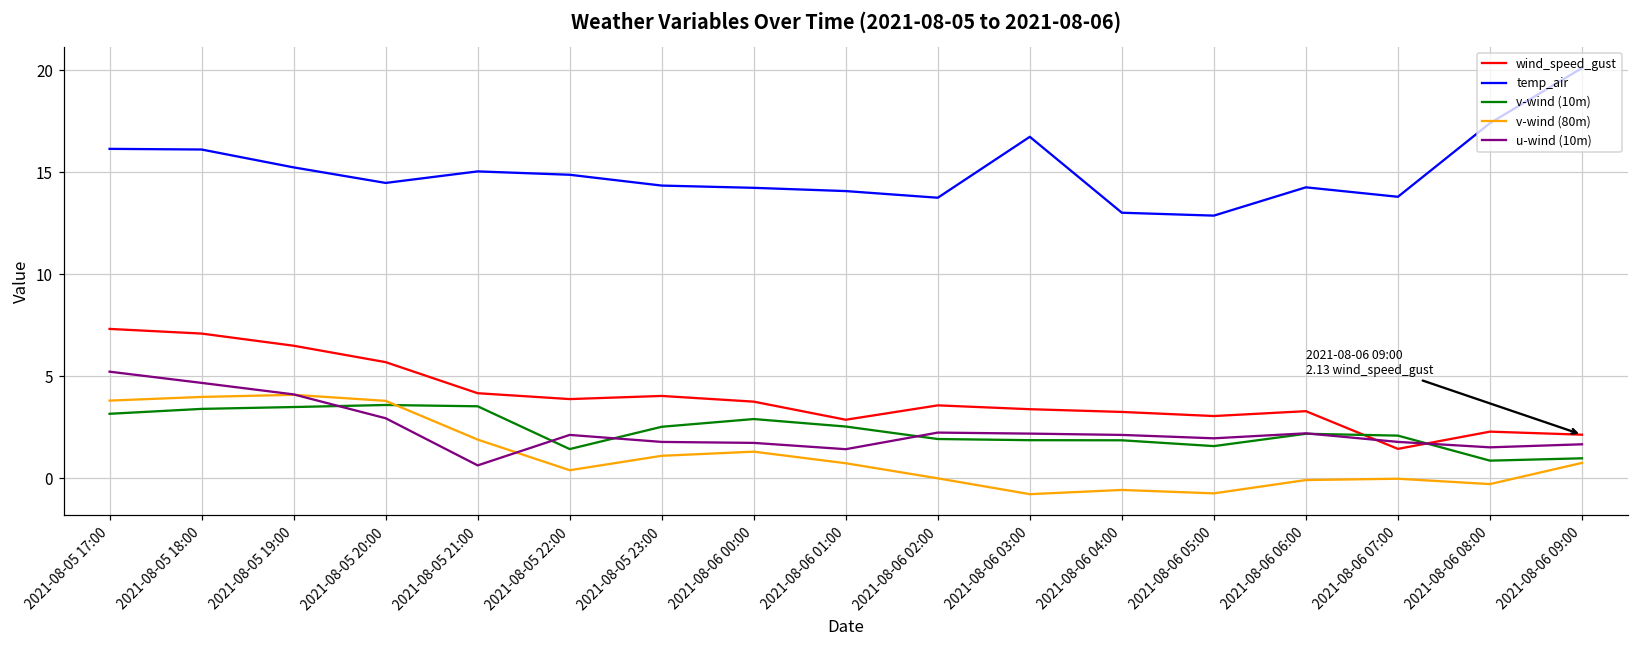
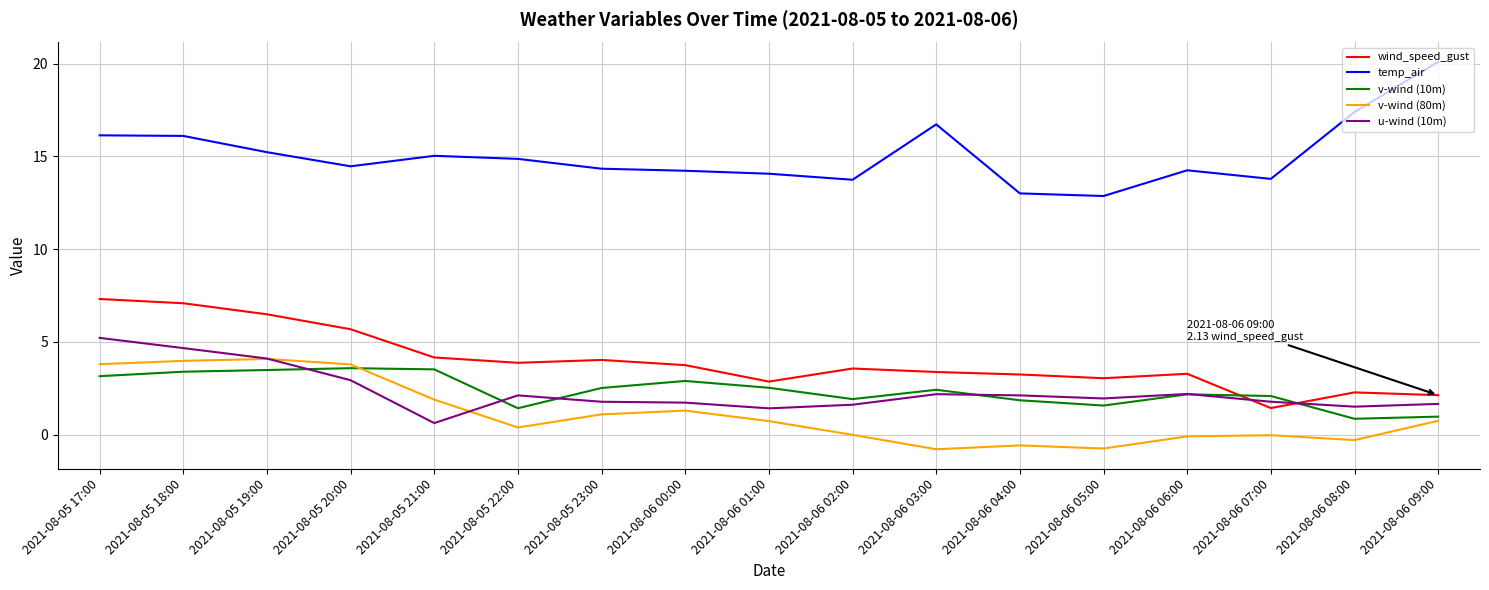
  {
    "wind_speed_gust": {
      "2021-08-05 17:00": 7.3,
      "2021-08-05 18:00": 7.1,
      "2021-08-05 19:00": 6.5,
      "2021-08-05 20:00": 5.7,
      "2021-08-05 21:00": 4.2,
      "2021-08-05 22:00": 3.9,
      "2021-08-05 23:00": 4.0,
      "2021-08-06 00:00": 3.7,
      "2021-08-06 01:00": 2.9,
      "2021-08-06 02:00": 3.6,
      "2021-08-06 03:00": 3.4,
      "2021-08-06 04:00": 3.2,
      "2021-08-06 05:00": 3.0,
      "2021-08-06 07:00": 1.4,
      "2021-08-06 09:00": 2.1
    },
    "temp_air": {
      "2021-08-05 17:00": 16.1,
      "2021-08-05 18:00": 16.1,
      "2021-08-05 19:00": 15.2,
      "2021-08-05 20:00": 14.5,
      "2021-08-05 21:00": 15.0,
      "2021-08-05 22:00": 14.9,
      "2021-08-05 23:00": 14.3,
      "2021-08-06 00:00": 14.2,
      "2021-08-06 01:00": 14.1,
      "2021-08-06 02:00": 13.7,
      "2021-08-06 03:00": 16.7,
      "2021-08-06 04:00": 13.0,
      "2021-08-06 05:00": 12.9,
      "2021-08-06 06:00": 14.3,
      "2021-08-06 07:00": 13.8
    },
    "v-wind (10m)": {
      "2021-08-05 17:00": 3.2,
      "2021-08-05 18:00": 3.4,
      "2021-08-05 19:00": 3.5,
      "2021-08-05 20:00": 3.6,
      "2021-08-05 21:00": 3.5,
      "2021-08-05 22:00": 1.4,
      "2021-08-05 23:00": 2.5,
      "2021-08-06 00:00": 2.9,
      "2021-08-06 01:00": 2.5,
      "2021-08-06 02:00": 1.9,
-     "2021-08-06 03:00": 1.9,
+     "2021-08-06 03:00": 2.4,
      "2021-08-06 04:00": 1.9,
      "2021-08-06 05:00": 1.6,
      "2021-08-06 07:00": 2.1,
      "2021-08-06 08:00": 0.9,
      "2021-08-06 09:00": 1.0
    },
    "v-wind (80m)": {
      "2021-08-05 17:00": 3.8,
      "2021-08-05 18:00": 4.0,
      "2021-08-05 20:00": 3.8,
      "2021-08-05 21:00": 1.9,
      "2021-08-05 22:00": 0.4,
      "2021-08-05 23:00": 1.1,
      "2021-08-06 00:00": 1.3,
      "2021-08-06 01:00": 0.7,
      "2021-08-06 02:00": 0.0,
      "2021-08-06 03:00": -0.8,
      "2021-08-06 04:00": -0.6,
      "2021-08-06 05:00": -0.7,
      "2021-08-06 06:00": -0.1,
      "2021-08-06 07:00": 0.0,
      "2021-08-06 08:00": -0.3,
      "2021-08-06 09:00": 0.7
    },
    "u-wind (10m)": {
      "2021-08-05 17:00": 5.2,
      "2021-08-05 18:00": 4.7,
      "2021-08-05 20:00": 2.9,
      "2021-08-05 21:00": 0.6,
      "2021-08-05 22:00": 2.1,
      "2021-08-05 23:00": 1.8,
      "2021-08-06 00:00": 1.7,
      "2021-08-06 01:00": 1.4,
-     "2021-08-06 02:00": 2.2,
+     "2021-08-06 02:00": 1.6,
      "2021-08-06 03:00": 2.2,
      "2021-08-06 04:00": 2.1,
      "2021-08-06 05:00": 2.0,
      "2021-08-06 07:00": 1.8,
      "2021-08-06 08:00": 1.5,
      "2021-08-06 09:00": 1.7
    }
  }
